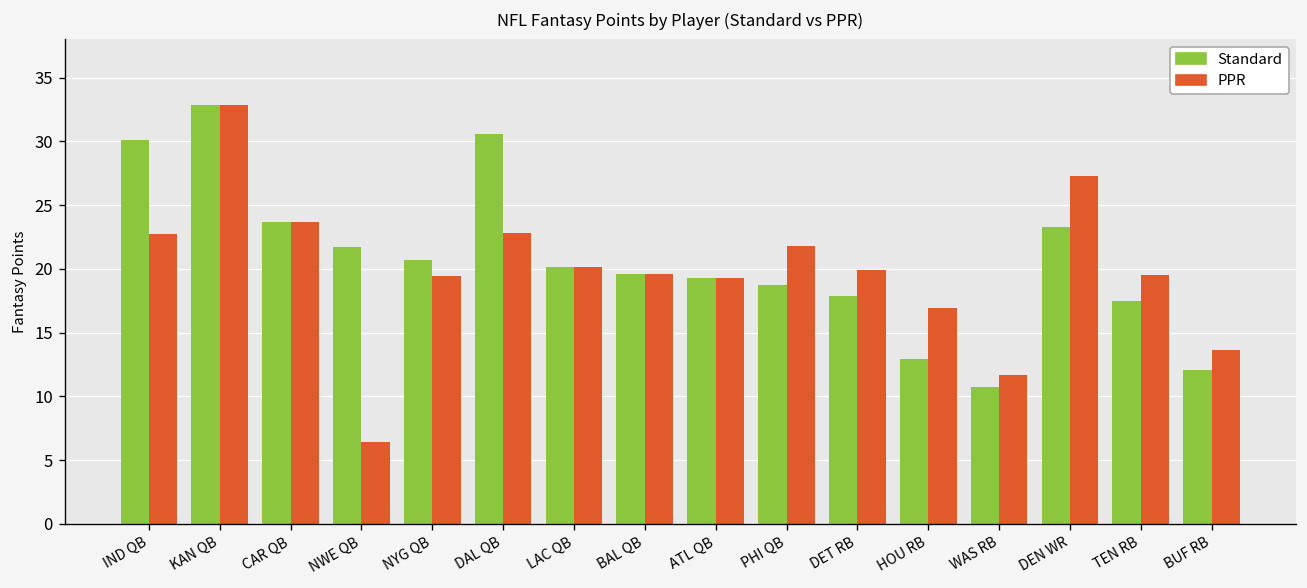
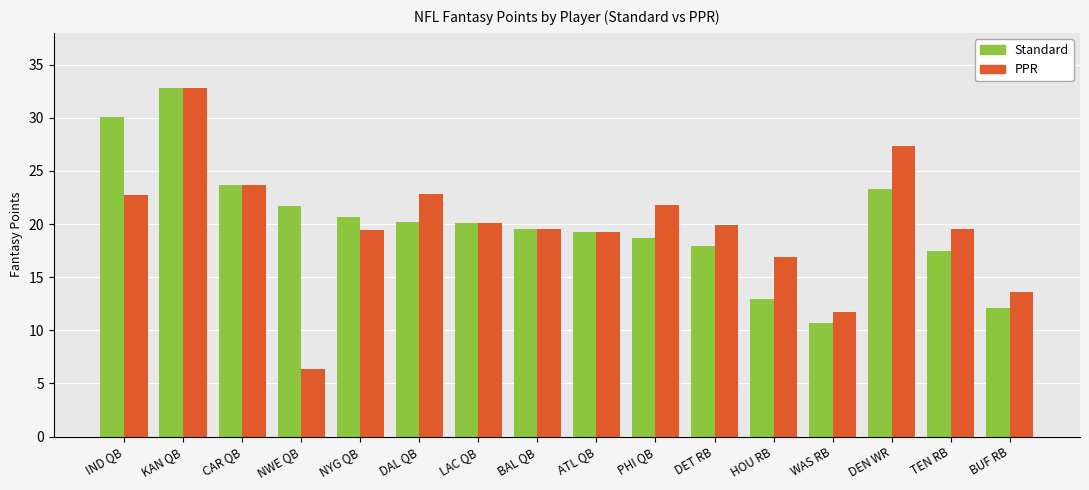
  {
    "Standard": {
      "IND QB": 30.1,
      "KAN QB": 32.8,
      "CAR QB": 23.7,
      "NWE QB": 21.7,
      "NYG QB": 20.7,
-     "DAL QB": 30.6,
+     "DAL QB": 20.2,
      "LAC QB": 20.1,
      "BAL QB": 19.6,
      "ATL QB": 19.3,
      "PHI QB": 18.7,
      "DET RB": 17.9,
      "HOU RB": 12.9,
      "WAS RB": 10.7,
      "DEN WR": 23.3,
      "TEN RB": 17.5,
      "BUF RB": 12.1
    },
    "PPR": {
      "IND QB": 22.7,
      "KAN QB": 32.8,
      "CAR QB": 23.7,
      "NWE QB": 6.4,
      "NYG QB": 19.5,
      "DAL QB": 22.9,
      "LAC QB": 20.1,
      "BAL QB": 19.6,
      "ATL QB": 19.3,
      "PHI QB": 21.8,
      "DET RB": 19.9,
      "HOU RB": 16.9,
      "WAS RB": 11.7,
      "DEN WR": 27.3,
      "TEN RB": 19.5,
      "BUF RB": 13.6
    }
  }
